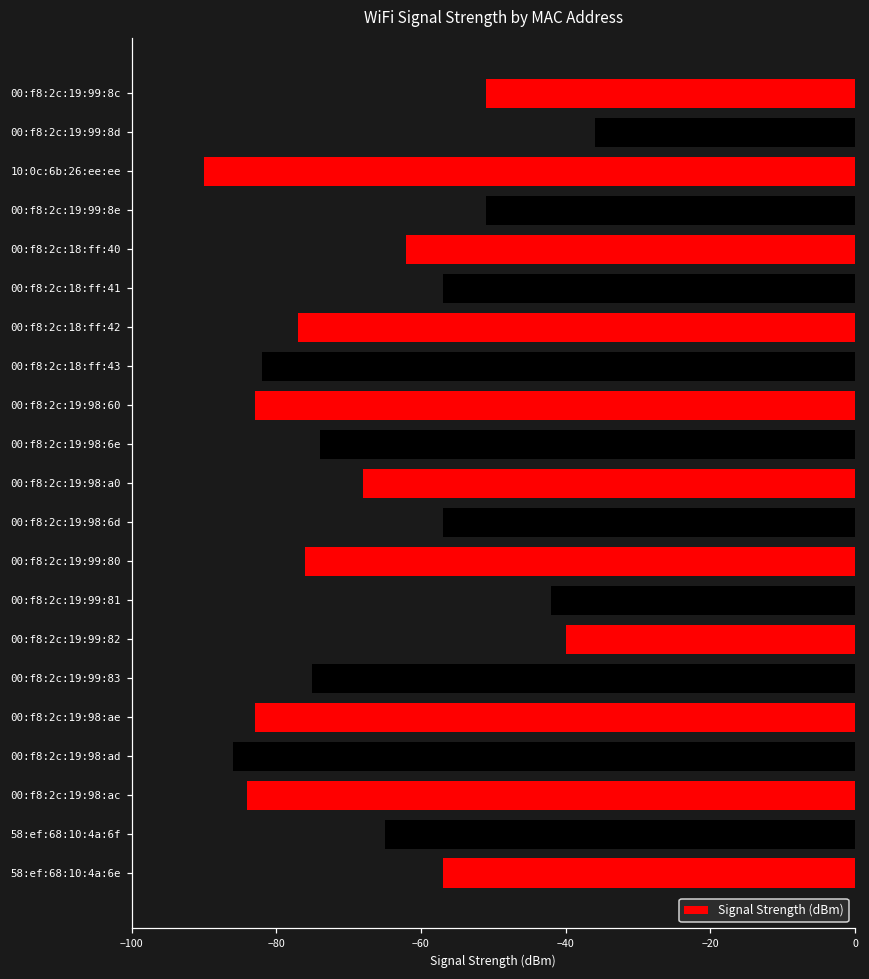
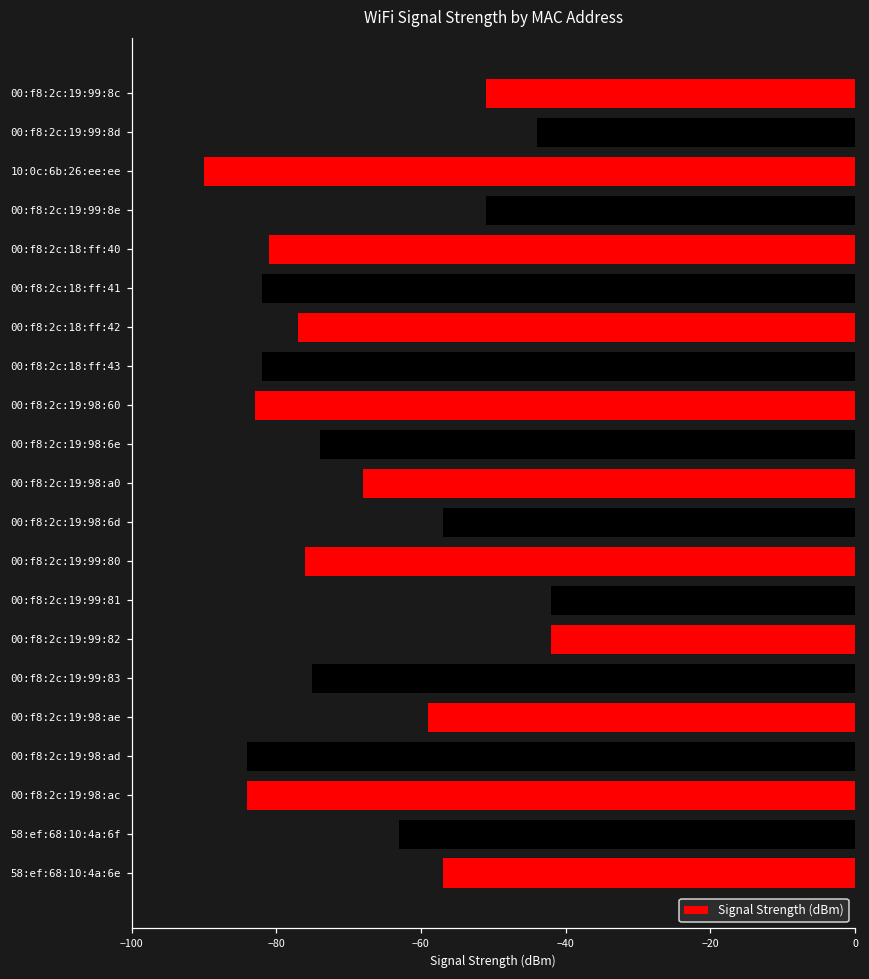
  {
    "00:f8:2c:19:99:8c": -51,
-   "00:f8:2c:19:99:8d": -36,
+   "00:f8:2c:19:99:8d": -44,
    "10:0c:6b:26:ee:ee": -90,
    "00:f8:2c:19:99:8e": -51,
-   "00:f8:2c:18:ff:40": -62,
-   "00:f8:2c:18:ff:41": -57,
+   "00:f8:2c:18:ff:40": -81,
+   "00:f8:2c:18:ff:41": -82,
    "00:f8:2c:18:ff:42": -77,
    "00:f8:2c:18:ff:43": -82,
    "00:f8:2c:19:98:60": -83,
    "00:f8:2c:19:98:6e": -74,
    "00:f8:2c:19:98:a0": -68,
    "00:f8:2c:19:98:6d": -57,
    "00:f8:2c:19:99:80": -76,
    "00:f8:2c:19:99:81": -42,
-   "00:f8:2c:19:99:82": -40,
+   "00:f8:2c:19:99:82": -42,
    "00:f8:2c:19:99:83": -75,
-   "00:f8:2c:19:98:ae": -83,
-   "00:f8:2c:19:98:ad": -86,
+   "00:f8:2c:19:98:ae": -59,
+   "00:f8:2c:19:98:ad": -84,
    "00:f8:2c:19:98:ac": -84,
-   "58:ef:68:10:4a:6f": -65,
+   "58:ef:68:10:4a:6f": -63,
    "58:ef:68:10:4a:6e": -57
  }
